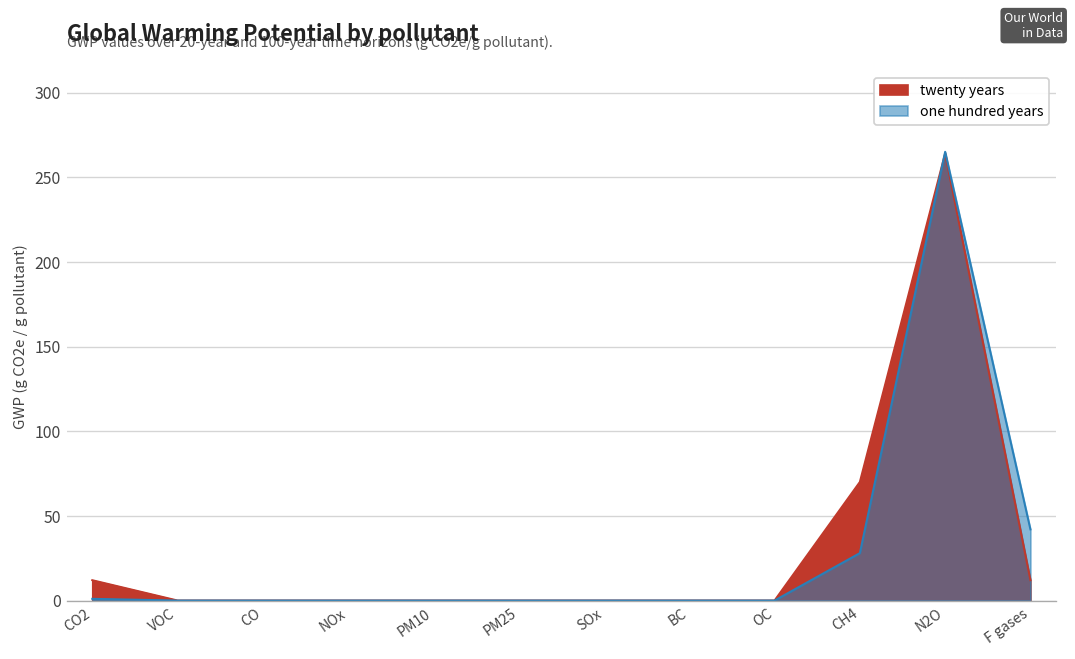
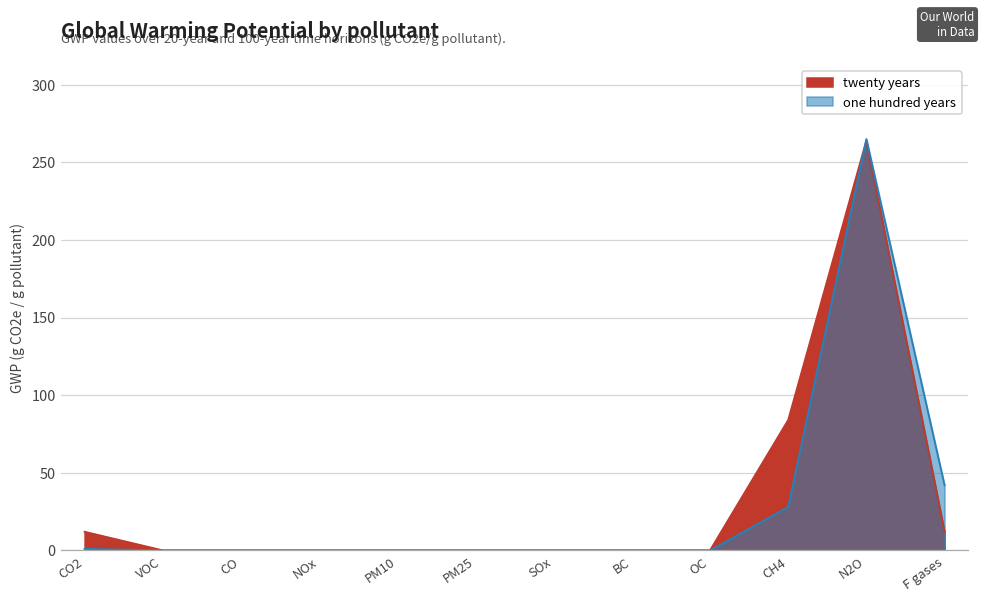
  {
    "twenty years": {
      "CO2": 12,
-     "CH4": 70,
+     "CH4": 84,
      "F gases": 12
    },
    "one hundred years": {
      "CO2": 1,
      "CH4": 28,
      "F gases": 42
    }
  }
